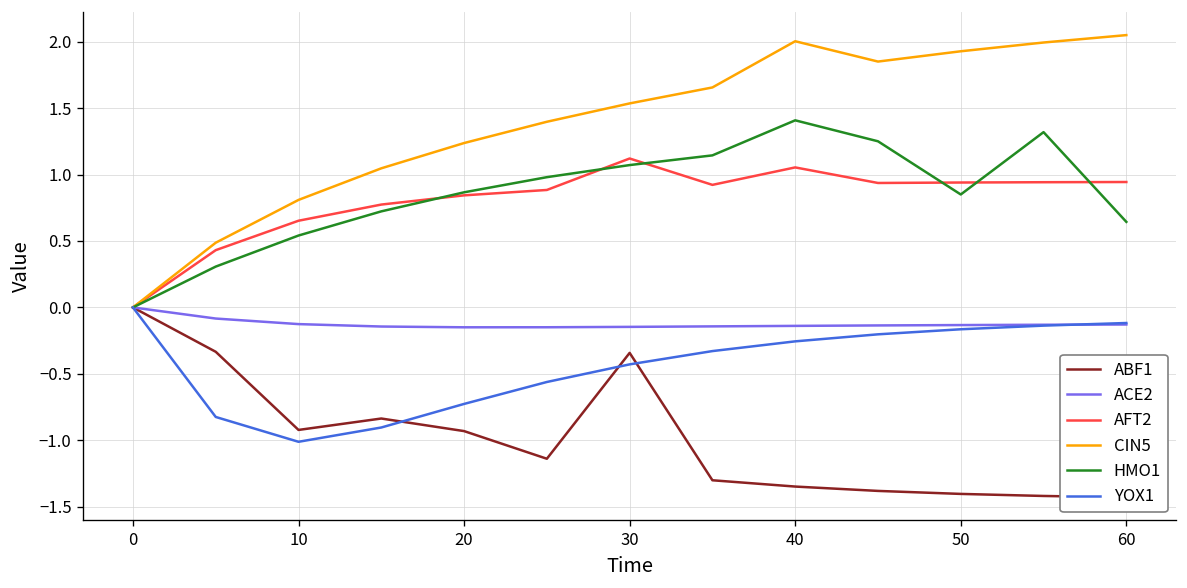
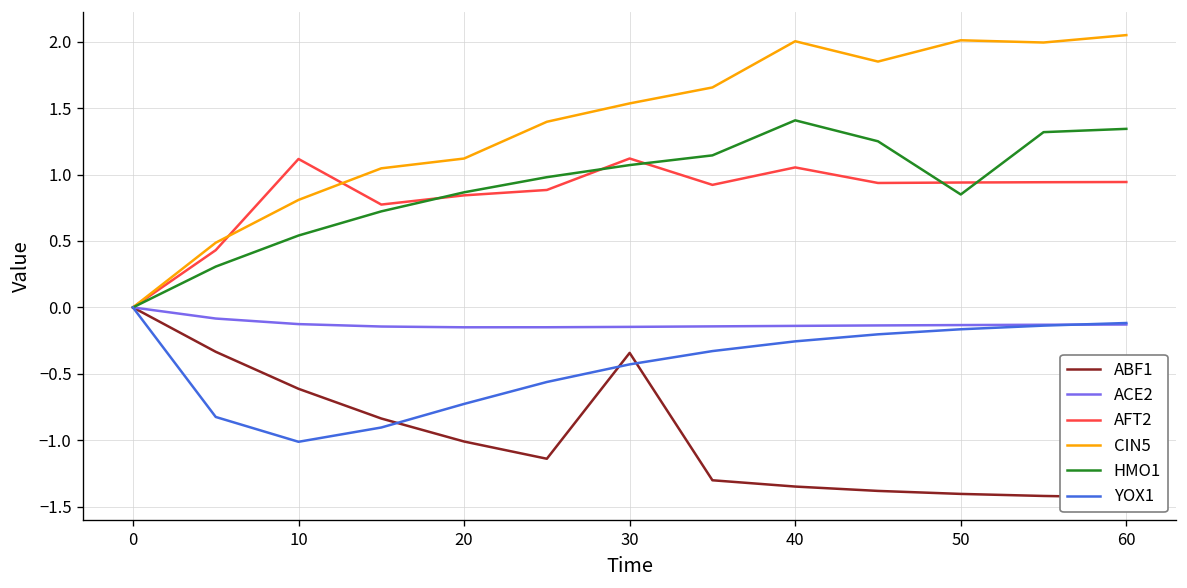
  {
    "ABF1": {
-     "10": -0.92,
-     "20": -0.93,
+     "10": -0.61,
+     "20": -1.01,
      "30": -0.34,
      "40": -1.35,
      "50": -1.40
    },
    "AFT2": {
-     "10": 0.65,
+     "10": 1.12,
      "30": 1.12,
      "40": 1.05,
      "50": 0.94,
      "60": 0.94
    },
    "CIN5": {
      "10": 0.81,
-     "20": 1.24,
+     "20": 1.12,
      "30": 1.54,
      "40": 2.00,
-     "50": 1.93,
+     "50": 2.01,
      "60": 2.05
    },
    "HMO1": {
      "10": 0.54,
      "30": 1.07,
      "40": 1.41,
      "50": 0.85,
-     "60": 0.64
+     "60": 1.34
    }
  }
